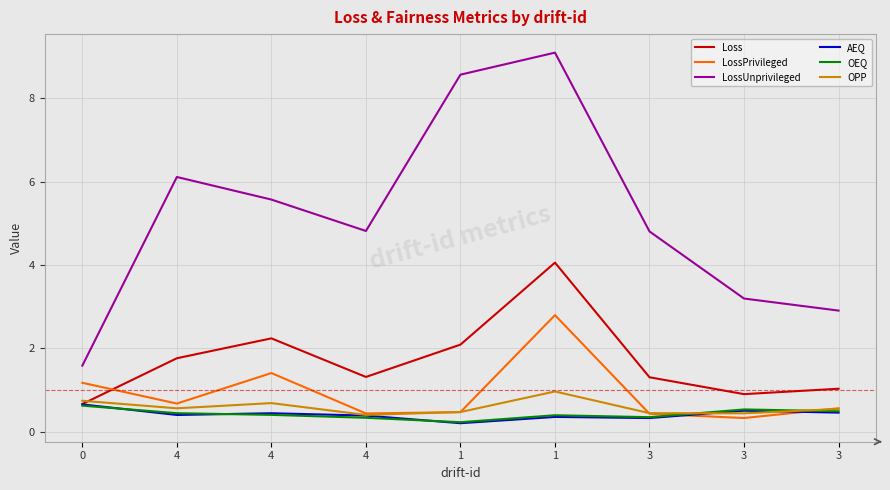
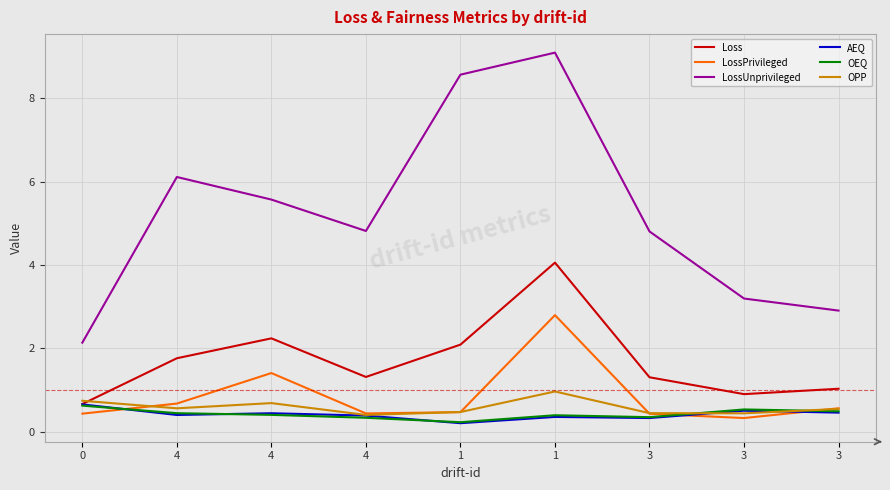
  {
    "LossPrivileged": {
-     "0": 1.2
+     "0": 0.4
    },
    "LossUnprivileged": {
-     "0": 1.6
+     "0": 2.1
    },
    "OPP": {
      "0": 0.7
    }
  }
